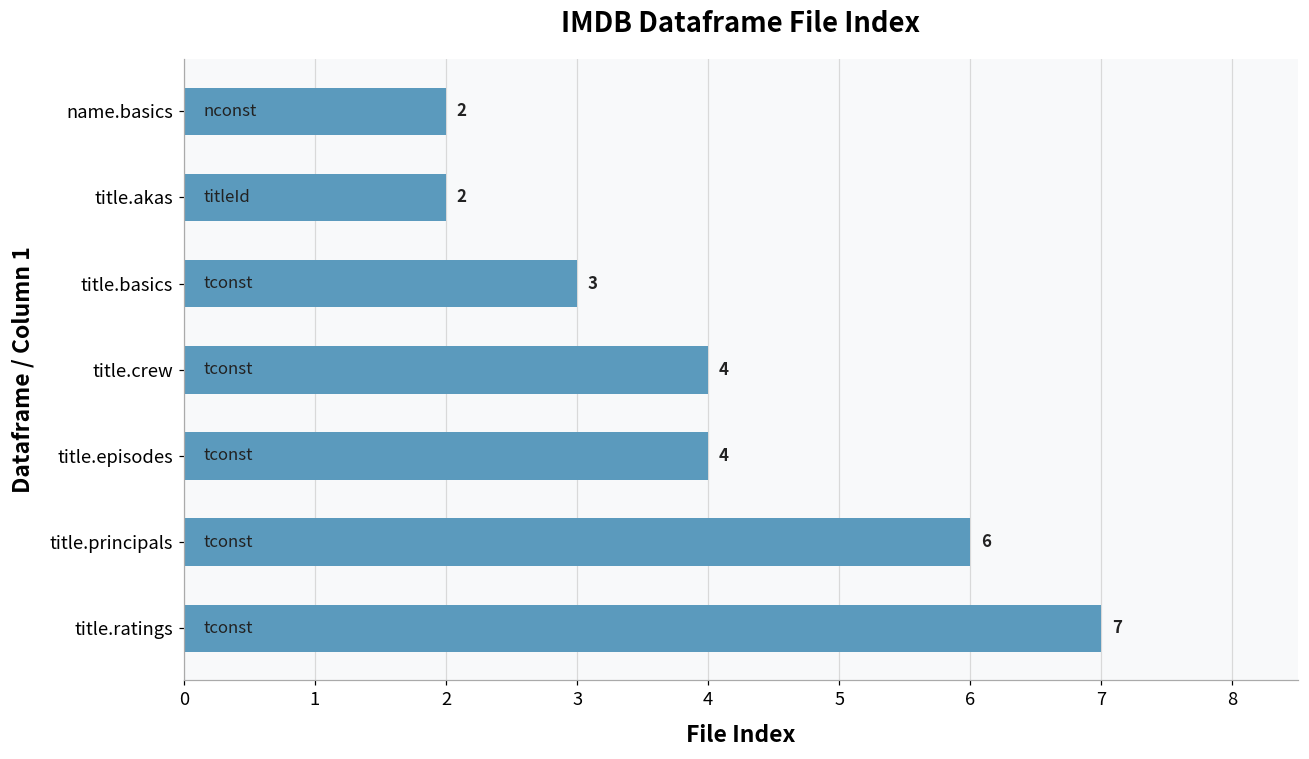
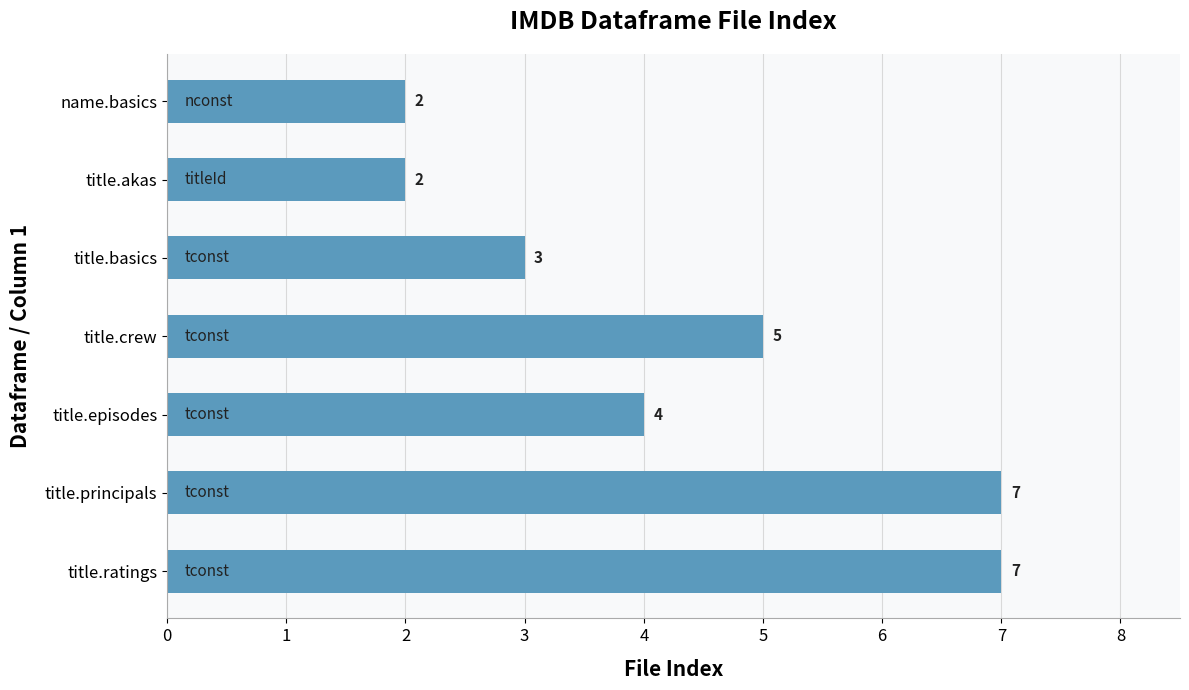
  {
    "name.basics": 2,
    "title.akas": 2,
    "title.basics": 3,
-   "title.crew": 4,
+   "title.crew": 5,
    "title.episodes": 4,
-   "title.principals": 6,
+   "title.principals": 7,
    "title.ratings": 7
  }
